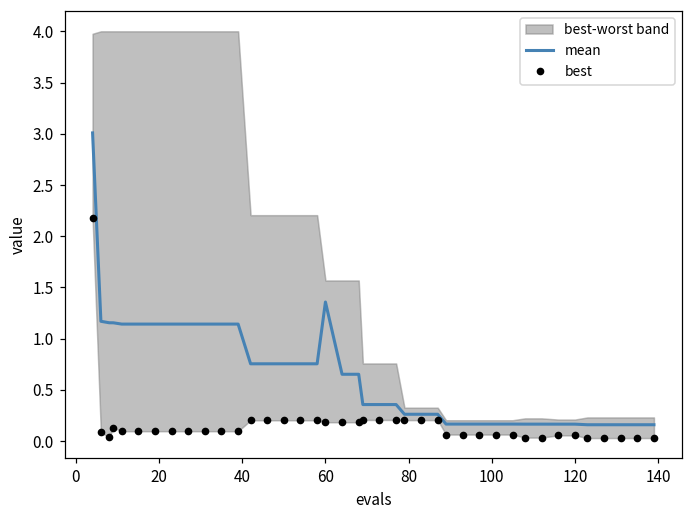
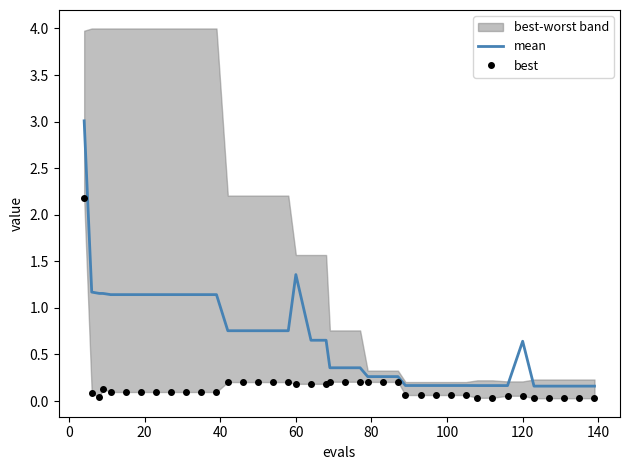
  {
    "mean": {
      "60": 1.4,
-     "120": 0.2
+     "120": 0.6
    },
    "best": {
      "60": 0.2,
      "120": 0.1
    }
  }
